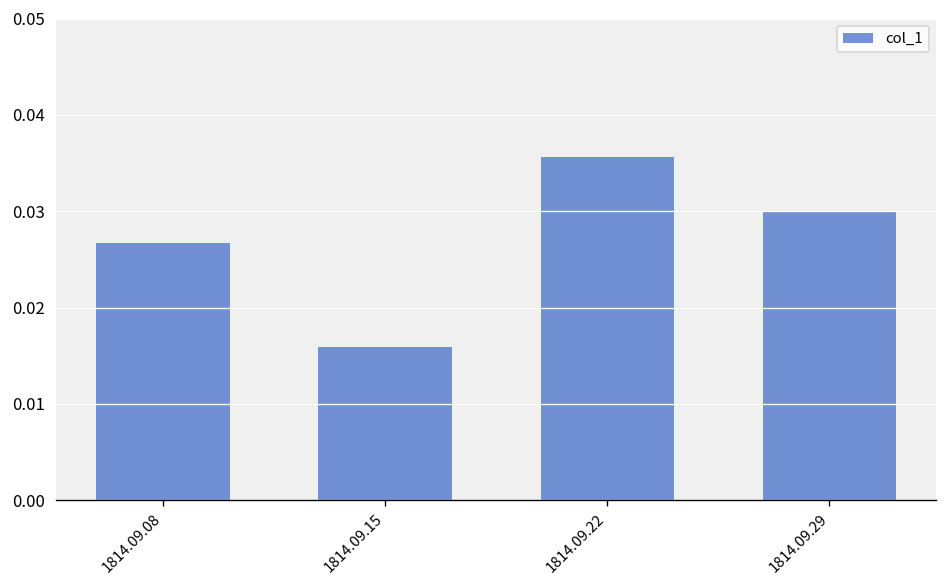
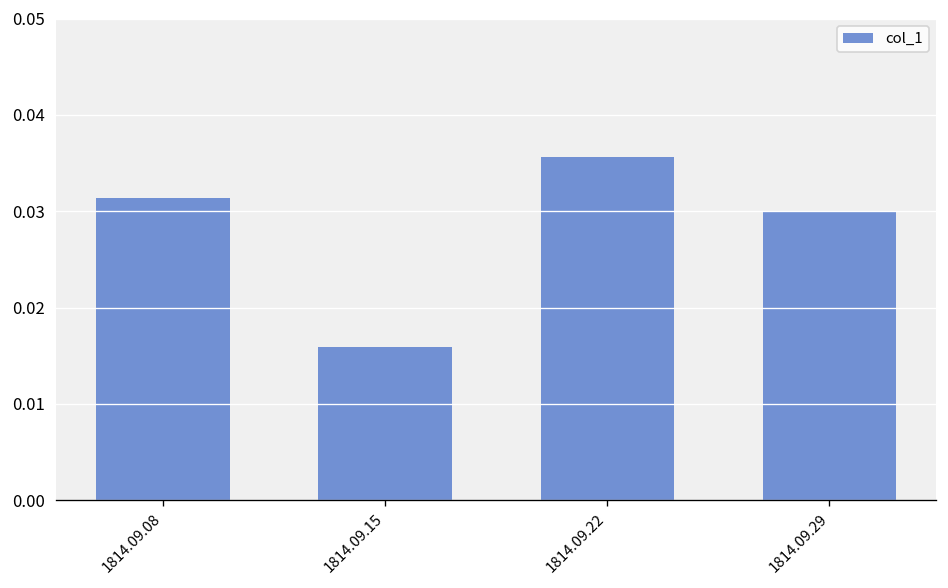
  {
-   "1814.09.08": 0.027,
+   "1814.09.08": 0.031,
    "1814.09.15": 0.016,
    "1814.09.22": 0.036,
    "1814.09.29": 0.030
  }
